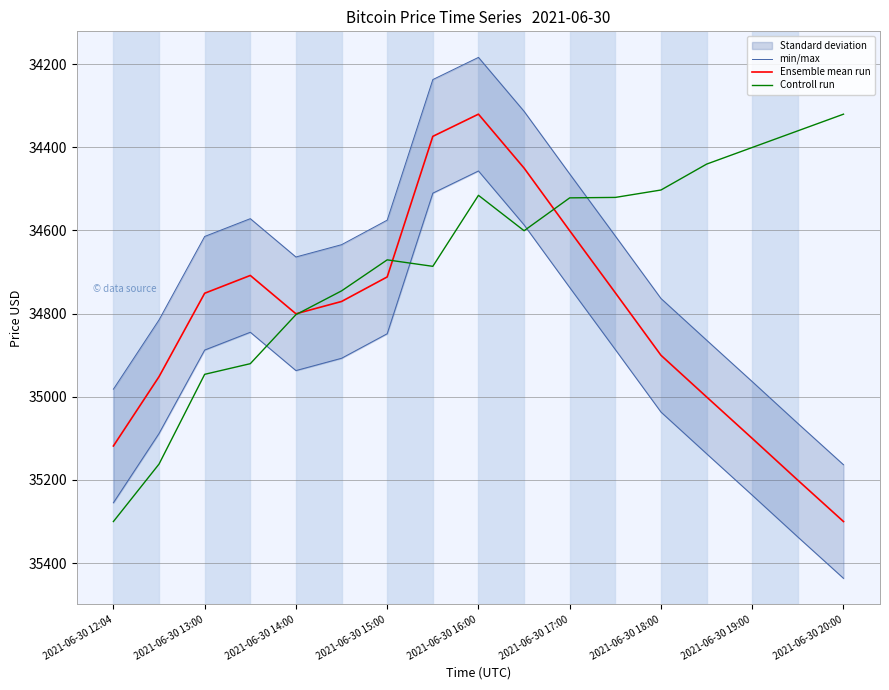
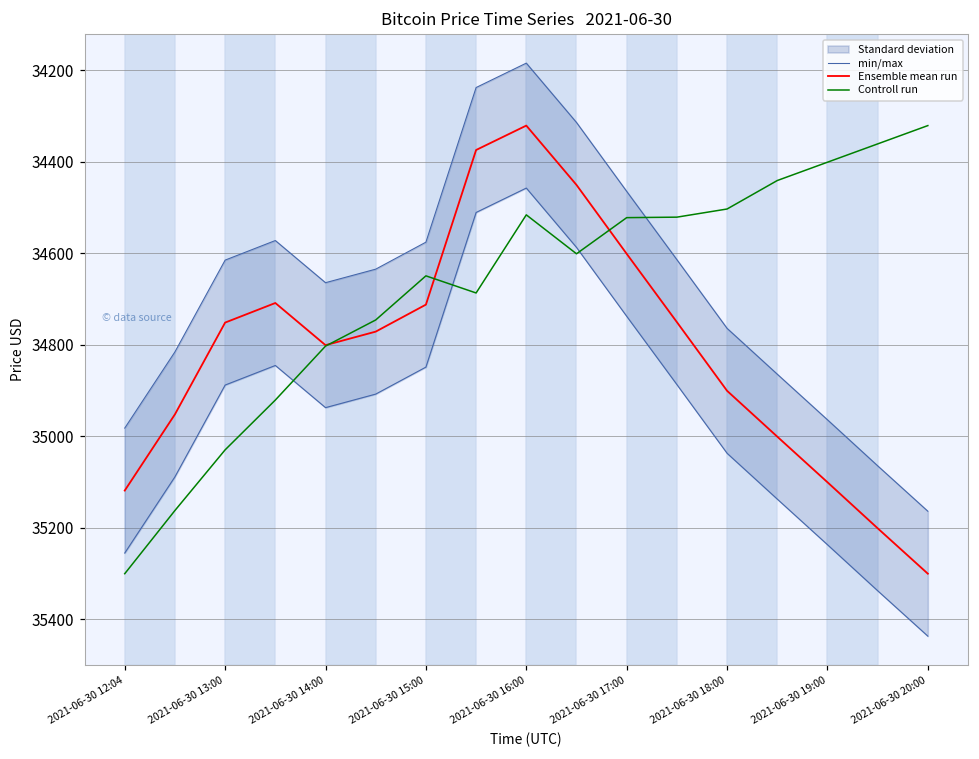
  {
    "Ensemble mean run": {
      "2021-06-30 12:04": 35120,
      "2021-06-30 13:00": 34750,
      "2021-06-30 15:00": 34710,
      "2021-06-30 16:00": 34320,
      "2021-06-30 17:00": 34600,
      "2021-06-30 18:00": 34900,
      "2021-06-30 19:00": 35100,
      "2021-06-30 20:00": 35300
    },
    "Controll run": {
      "2021-06-30 12:04": 35300,
-     "2021-06-30 13:00": 34950,
-     "2021-06-30 15:00": 34670,
+     "2021-06-30 13:00": 35030,
+     "2021-06-30 15:00": 34650,
      "2021-06-30 16:00": 34520,
      "2021-06-30 17:00": 34520,
      "2021-06-30 18:00": 34500,
      "2021-06-30 19:00": 34400,
      "2021-06-30 20:00": 34320
    }
  }
